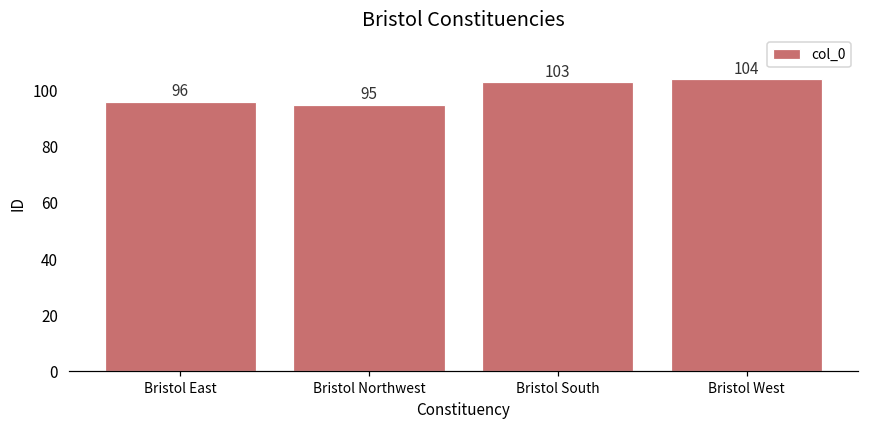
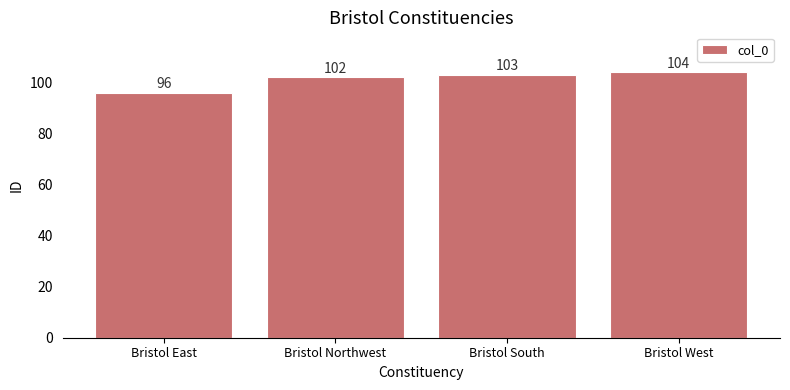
  {
    "Bristol East": 96,
-   "Bristol Northwest": 95,
+   "Bristol Northwest": 102,
    "Bristol South": 103,
    "Bristol West": 104
  }
